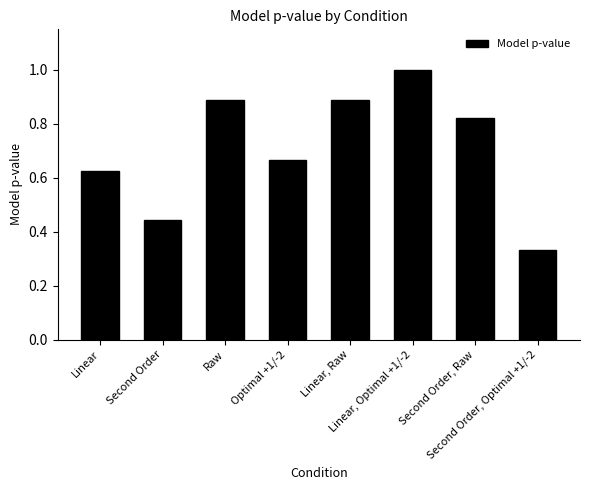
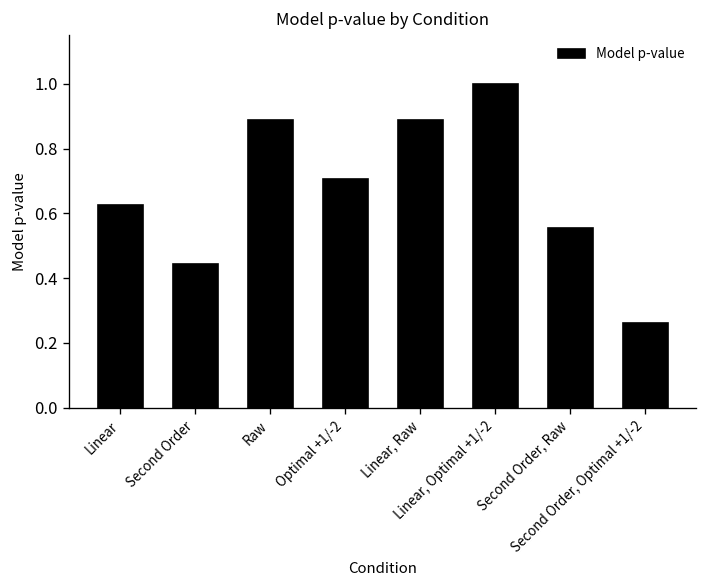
  {
    "Linear": 0.63,
    "Second Order": 0.44,
    "Raw": 0.89,
-   "Optimal +1/-2": 0.67,
+   "Optimal +1/-2": 0.71,
    "Linear, Raw": 0.89,
    "Linear, Optimal +1/-2": 1.00,
-   "Second Order, Raw": 0.82,
-   "Second Order, Optimal +1/-2": 0.33
+   "Second Order, Raw": 0.56,
+   "Second Order, Optimal +1/-2": 0.26
  }
